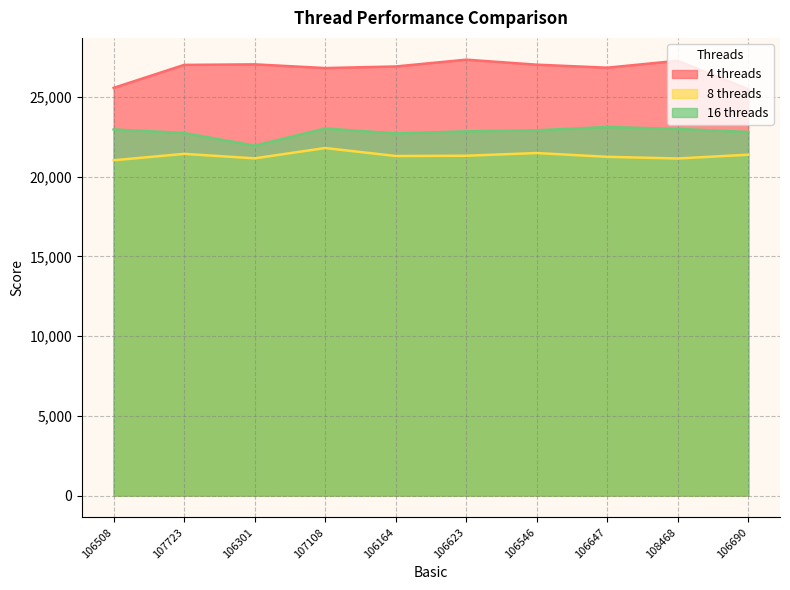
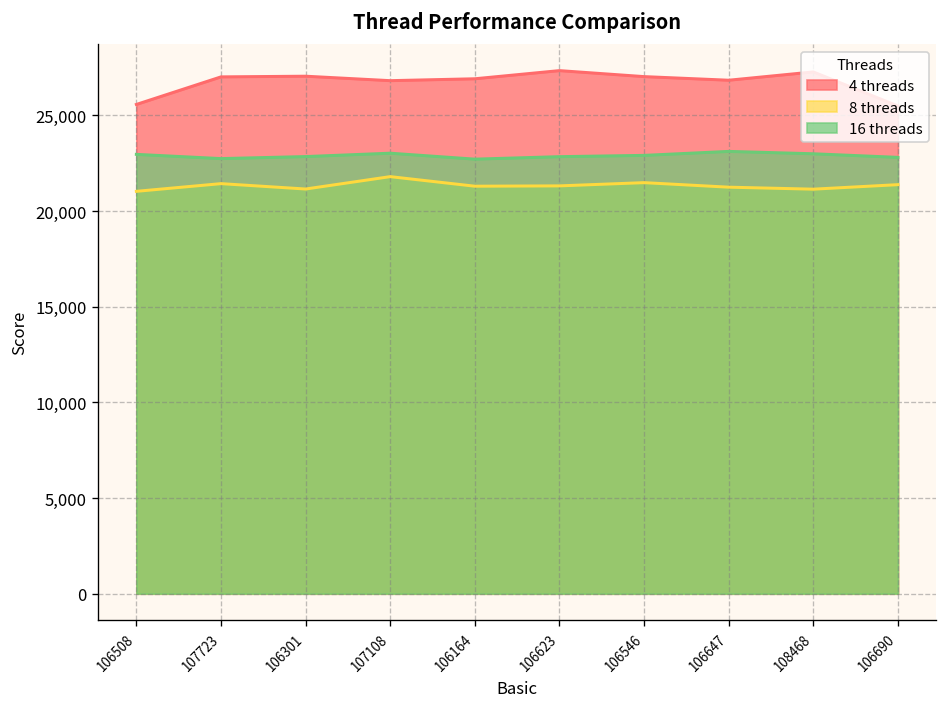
  {
    "4 threads": {
      "106508": "25,600",
      "107723": "27,000",
      "106301": "27,000",
      "107108": "26,800",
      "106164": "26,900",
      "106623": "27,300",
      "106546": "27,000",
      "106647": "26,800"
    },
    "8 threads": {
      "106508": "21,000",
      "107723": "21,400",
      "106301": "21,200",
      "107108": "21,800",
      "106164": "21,300",
      "106623": "21,300",
      "106546": "21,500",
      "106647": "21,200",
      "108468": "21,100",
      "106690": "21,400"
    },
    "16 threads": {
      "106508": "23,000",
      "107723": "22,700",
-     "106301": "21,900",
+     "106301": "22,800",
      "107108": "23,000",
      "106164": "22,700",
      "106623": "22,800",
      "106546": "22,900",
      "106647": "23,100",
      "108468": "23,000",
      "106690": "22,800"
    }
  }
